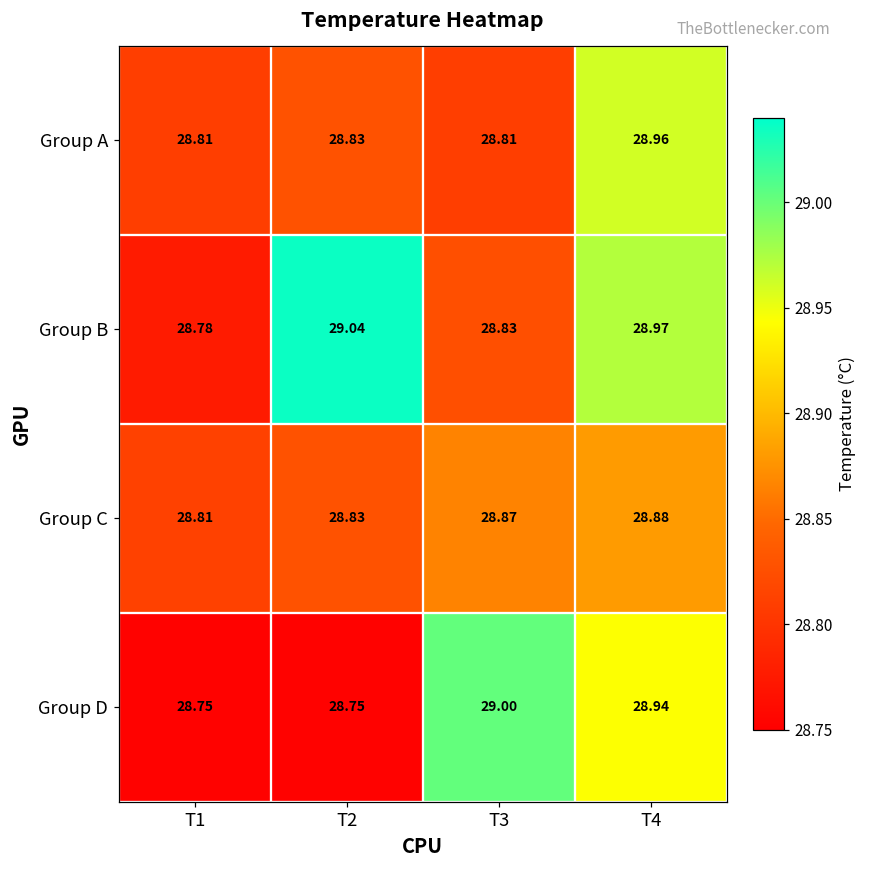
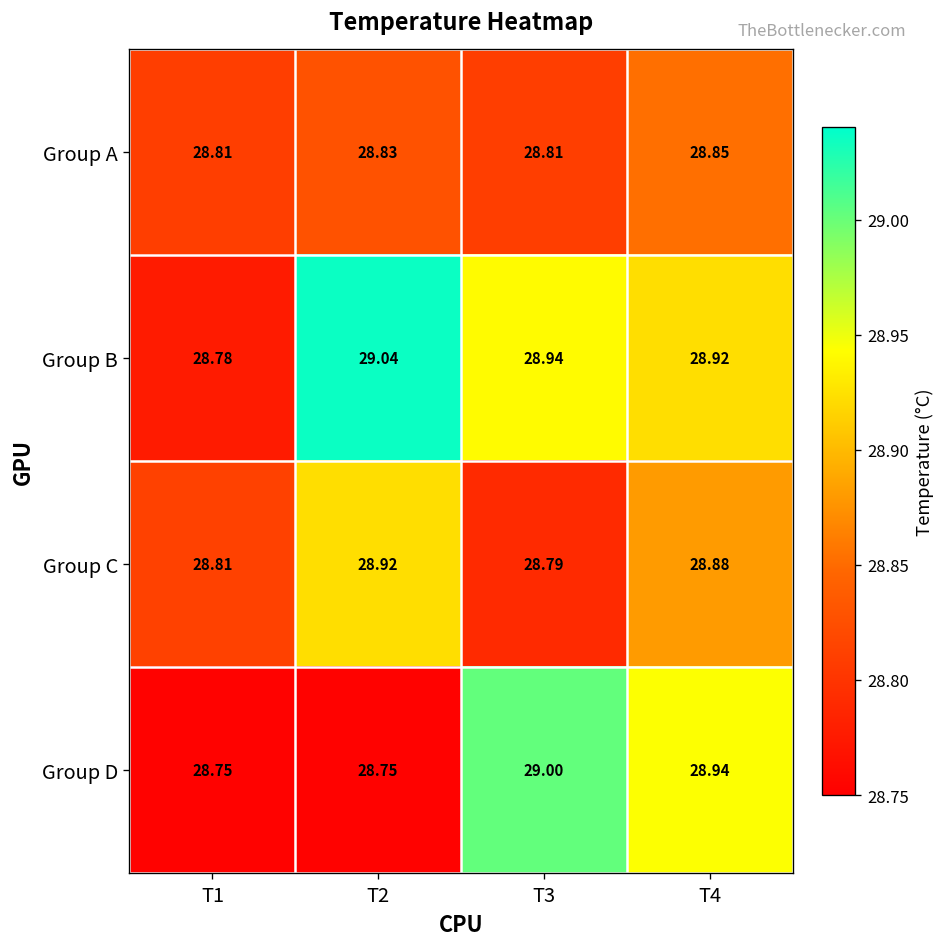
  {
    "Group A": {
      "T1": 28.81,
      "T2": 28.83,
      "T3": 28.81,
-     "T4": 28.96
+     "T4": 28.85
    },
    "Group B": {
      "T1": 28.78,
      "T2": 29.04,
-     "T3": 28.83,
-     "T4": 28.97
+     "T3": 28.94,
+     "T4": 28.92
    },
    "Group C": {
      "T1": 28.81,
-     "T2": 28.83,
-     "T3": 28.87,
+     "T2": 28.92,
+     "T3": 28.79,
      "T4": 28.88
    },
    "Group D": {
      "T1": 28.75,
      "T2": 28.75,
      "T3": 29.00,
      "T4": 28.94
    }
  }
